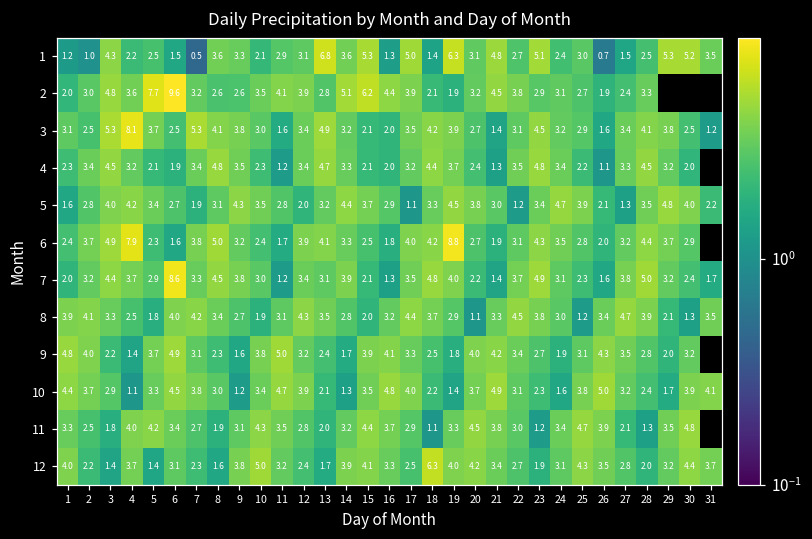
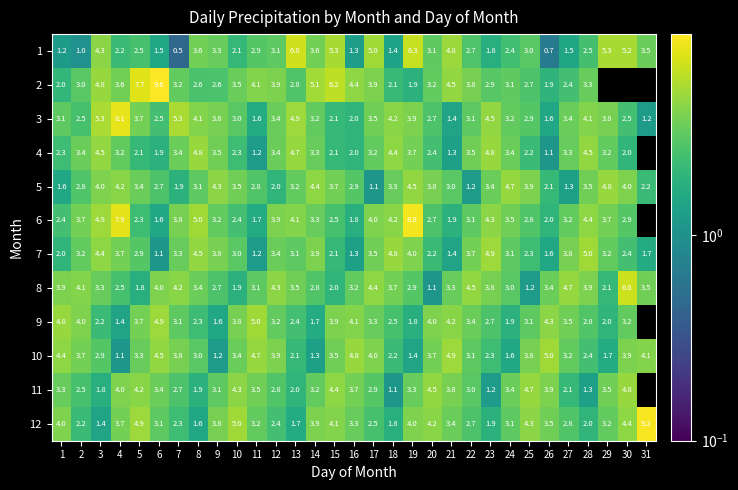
  {
    "1": {
      "1": 1.2,
      "2": 1.0,
      "3": 4.3,
      "4": 2.2,
      "5": 2.5,
      "6": 1.5,
      "7": 0.5,
      "8": 3.6,
      "9": 3.3,
      "10": 2.1,
      "11": 2.9,
      "12": 3.1,
      "13": 6.8,
      "14": 3.6,
      "15": 5.3,
      "16": 1.3,
      "17": 5.0,
      "18": 1.4,
      "19": 6.3,
      "20": 3.1,
      "21": 4.8,
      "22": 2.7,
-     "23": 5.1,
+     "23": 1.8,
      "24": 2.4,
      "25": 3.0,
      "26": 0.7,
      "27": 1.5,
      "28": 2.5,
      "29": 5.3,
      "30": 5.2,
      "31": 3.5
    },
    "7": {
      "1": 2.0,
      "2": 3.2,
      "3": 4.4,
      "4": 3.7,
      "5": 2.9,
-     "6": 8.6,
+     "6": 1.1,
      "7": 3.3,
      "8": 4.5,
      "9": 3.8,
      "10": 3.0,
      "11": 1.2,
      "12": 3.4,
      "13": 3.1,
      "14": 3.9,
      "15": 2.1,
      "16": 1.3,
      "17": 3.5,
      "18": 4.8,
      "19": 4.0,
      "20": 2.2,
      "21": 1.4,
      "22": 3.7,
      "23": 4.9,
      "24": 3.1,
      "25": 2.3,
      "26": 1.6,
      "27": 3.8,
      "28": 5.0,
      "29": 3.2,
      "30": 2.4,
      "31": 1.7
    },
    "8": {
      "1": 3.9,
      "2": 4.1,
      "3": 3.3,
      "4": 2.5,
      "5": 1.8,
      "6": 4.0,
      "7": 4.2,
      "8": 3.4,
      "9": 2.7,
      "10": 1.9,
      "11": 3.1,
      "12": 4.3,
      "13": 3.5,
      "14": 2.8,
      "15": 2.0,
      "16": 3.2,
      "17": 4.4,
      "18": 3.7,
      "19": 2.9,
      "20": 1.1,
      "21": 3.3,
      "22": 4.5,
      "23": 3.8,
      "24": 3.0,
      "25": 1.2,
      "26": 3.4,
      "27": 4.7,
      "28": 3.9,
      "29": 2.1,
-     "30": 1.3,
+     "30": 6.8,
      "31": 3.5
    },
    "12": {
      "1": 4.0,
      "2": 2.2,
      "3": 1.4,
      "4": 3.7,
-     "5": 1.4,
+     "5": 4.9,
      "6": 3.1,
      "7": 2.3,
      "8": 1.6,
      "9": 3.8,
      "10": 5.0,
      "11": 3.2,
      "12": 2.4,
      "13": 1.7,
      "14": 3.9,
      "15": 4.1,
      "16": 3.3,
      "17": 2.5,
-     "18": 6.3,
+     "18": 1.8,
      "19": 4.0,
      "20": 4.2,
      "21": 3.4,
      "22": 2.7,
      "23": 1.9,
      "24": 3.1,
      "25": 4.3,
      "26": 3.5,
      "27": 2.8,
      "28": 2.0,
      "29": 3.2,
      "30": 4.4,
-     "31": 3.7
+     "31": 9.2
    }
  }
